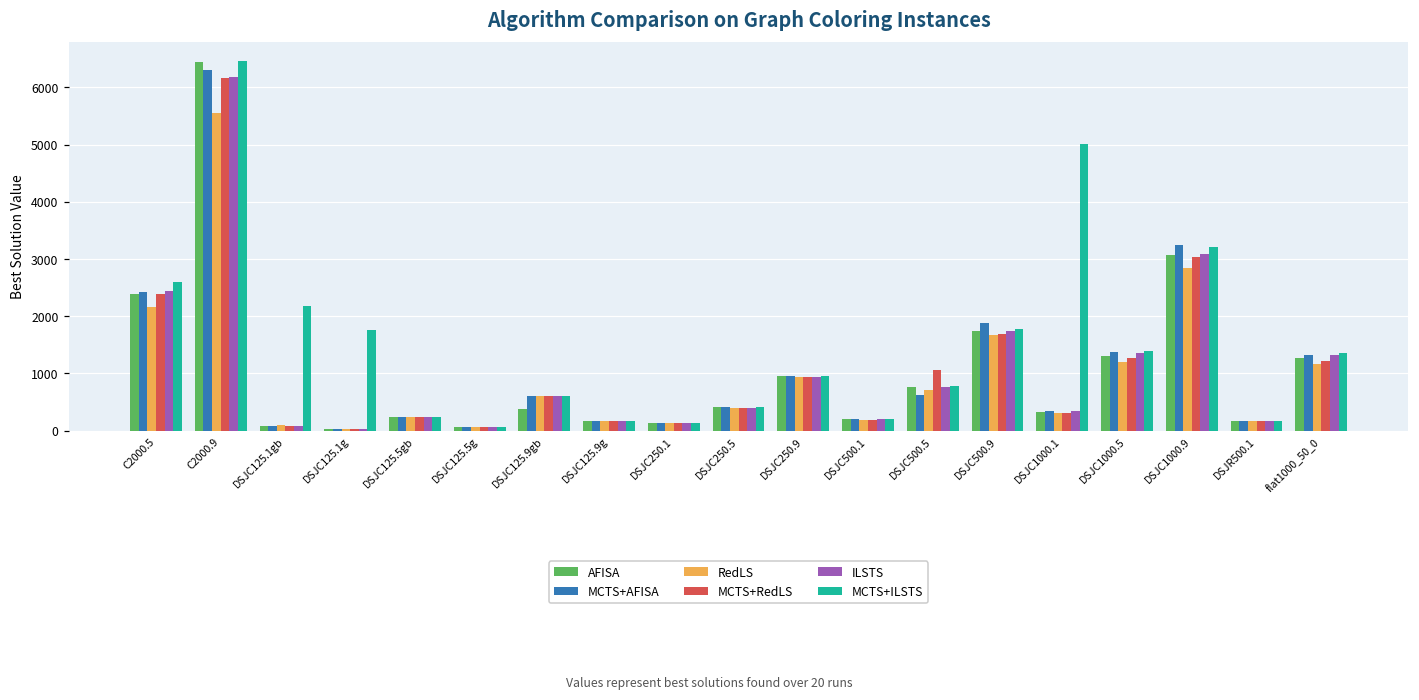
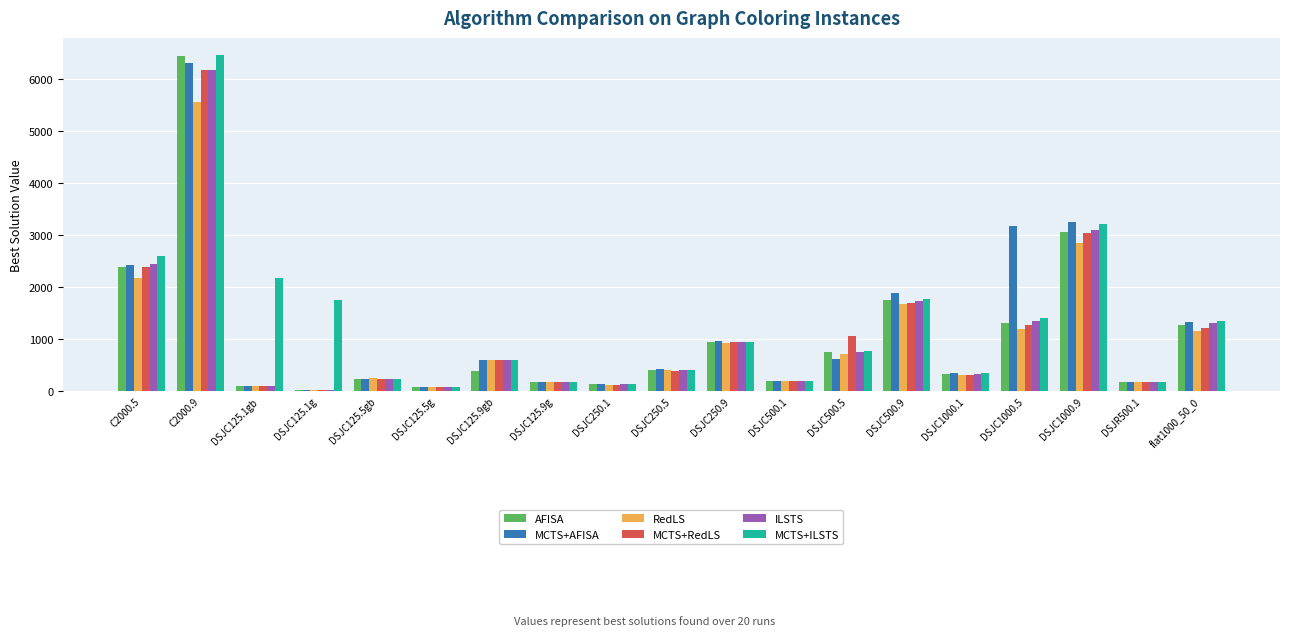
  {
    "AFISA": {
      "C2000.5": 2400,
      "C2000.9": 6400,
      "DSJC125.1gb": 100,
      "DSJC125.5gb": 200,
      "DSJC125.5g": 100,
      "DSJC125.9gb": 400,
      "DSJC125.9g": 200,
      "DSJC250.1": 100,
      "DSJC250.5": 400,
      "DSJC250.9": 1000,
      "DSJC500.1": 200,
      "DSJC500.5": 800,
      "DSJC500.9": 1700,
      "DSJC1000.1": 300,
      "DSJC1000.5": 1300,
      "DSJC1000.9": 3100,
      "DSJR500.1": 200,
      "flat1000_50_0": 1300
    },
    "MCTS+AFISA": {
      "C2000.5": 2400,
      "C2000.9": 6300,
      "DSJC125.1gb": 100,
      "DSJC125.5gb": 200,
      "DSJC125.5g": 100,
      "DSJC125.9gb": 600,
      "DSJC125.9g": 200,
      "DSJC250.1": 100,
      "DSJC250.5": 400,
      "DSJC250.9": 1000,
      "DSJC500.1": 200,
      "DSJC500.5": 600,
      "DSJC500.9": 1900,
      "DSJC1000.1": 300,
-     "DSJC1000.5": 1400,
+     "DSJC1000.5": 3200,
      "DSJC1000.9": 3300,
      "DSJR500.1": 200,
      "flat1000_50_0": 1300
    },
    "RedLS": {
      "C2000.5": 2200,
      "C2000.9": 5600,
      "DSJC125.1gb": 100,
      "DSJC125.5gb": 200,
      "DSJC125.5g": 100,
      "DSJC125.9gb": 600,
      "DSJC125.9g": 200,
      "DSJC250.1": 100,
      "DSJC250.5": 400,
      "DSJC250.9": 900,
      "DSJC500.1": 200,
      "DSJC500.5": 700,
      "DSJC500.9": 1700,
      "DSJC1000.1": 300,
      "DSJC1000.5": 1200,
      "DSJC1000.9": 2900,
      "DSJR500.1": 200,
      "flat1000_50_0": 1200
    },
    "MCTS+RedLS": {
      "C2000.5": 2400,
      "C2000.9": 6200,
      "DSJC125.1gb": 100,
      "DSJC125.5gb": 200,
      "DSJC125.5g": 100,
      "DSJC125.9gb": 600,
      "DSJC125.9g": 200,
      "DSJC250.1": 100,
      "DSJC250.5": 400,
      "DSJC250.9": 900,
      "DSJC500.1": 200,
      "DSJC500.5": 1100,
      "DSJC500.9": 1700,
      "DSJC1000.1": 300,
      "DSJC1000.5": 1300,
      "DSJC1000.9": 3000,
      "DSJR500.1": 200,
      "flat1000_50_0": 1200
    },
    "ILSTS": {
      "C2000.5": 2400,
      "C2000.9": 6200,
      "DSJC125.1gb": 100,
      "DSJC125.5gb": 200,
      "DSJC125.5g": 100,
      "DSJC125.9gb": 600,
      "DSJC125.9g": 200,
      "DSJC250.1": 100,
      "DSJC250.5": 400,
      "DSJC250.9": 900,
      "DSJC500.1": 200,
      "DSJC500.5": 800,
      "DSJC500.9": 1700,
      "DSJC1000.1": 300,
      "DSJC1000.5": 1400,
      "DSJC1000.9": 3100,
      "DSJR500.1": 200,
      "flat1000_50_0": 1300
    },
    "MCTS+ILSTS": {
      "C2000.5": 2600,
      "C2000.9": 6500,
      "DSJC125.1gb": 2200,
      "DSJC125.1g": 1800,
      "DSJC125.5gb": 200,
      "DSJC125.5g": 100,
      "DSJC125.9gb": 600,
      "DSJC125.9g": 200,
      "DSJC250.1": 100,
      "DSJC250.5": 400,
      "DSJC250.9": 1000,
      "DSJC500.1": 200,
      "DSJC500.5": 800,
      "DSJC500.9": 1800,
-     "DSJC1000.1": 5000,
+     "DSJC1000.1": 300,
      "DSJC1000.5": 1400,
      "DSJC1000.9": 3200,
      "DSJR500.1": 200,
      "flat1000_50_0": 1400
    }
  }
